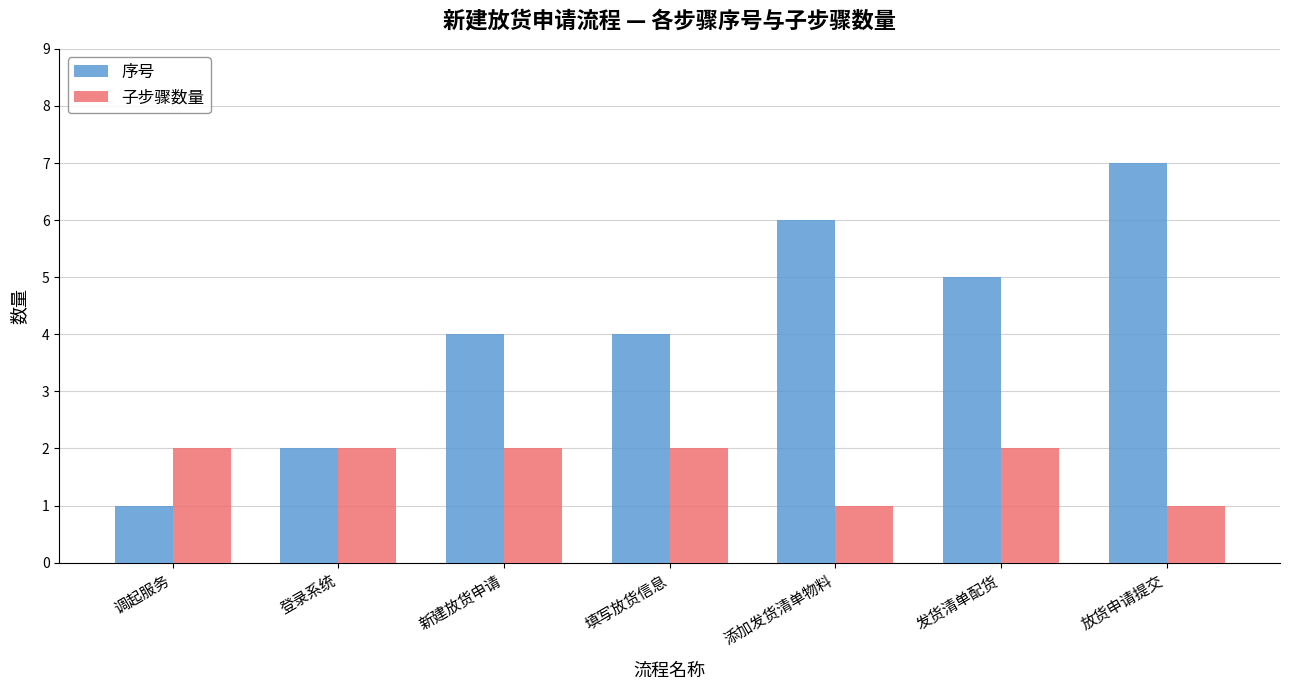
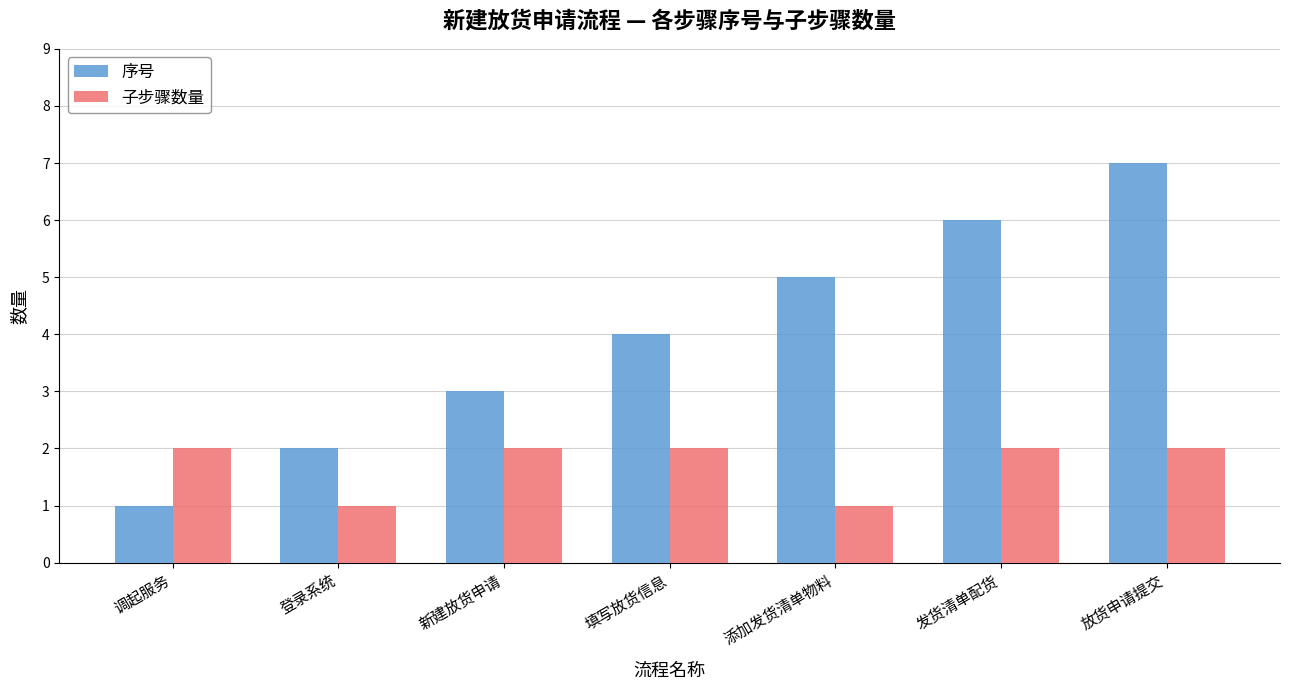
  {
    "序号": {
      "调起服务": 1,
      "登录系统": 2,
-     "新建放货申请": 4,
+     "新建放货申请": 3,
      "填写放货信息": 4,
-     "添加发货清单物料": 6,
-     "发货清单配货": 5,
+     "添加发货清单物料": 5,
+     "发货清单配货": 6,
      "放货申请提交": 7
    },
    "子步骤数量": {
      "调起服务": 2,
-     "登录系统": 2,
+     "登录系统": 1,
      "新建放货申请": 2,
      "填写放货信息": 2,
      "添加发货清单物料": 1,
      "发货清单配货": 2,
-     "放货申请提交": 1
+     "放货申请提交": 2
    }
  }
